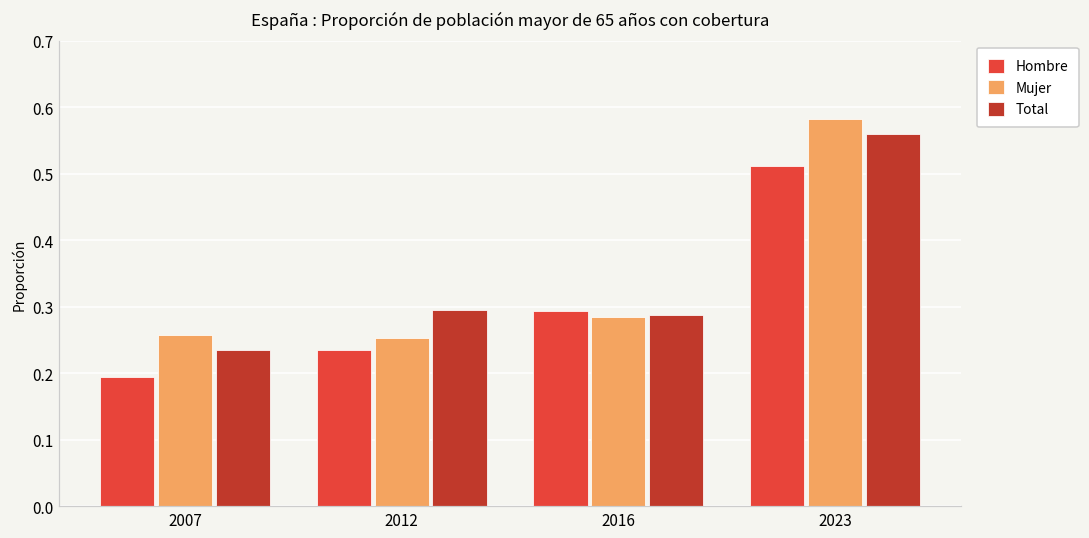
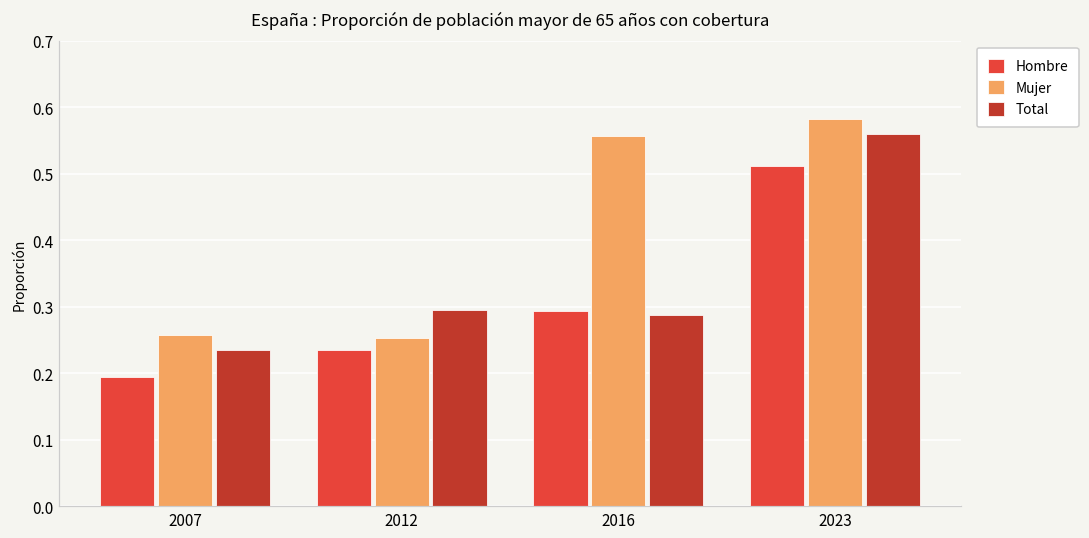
  {
    "Mujer": {
      "2007": 0.26,
      "2012": 0.25,
-     "2016": 0.28,
+     "2016": 0.56,
      "2023": 0.58
    }
  }
